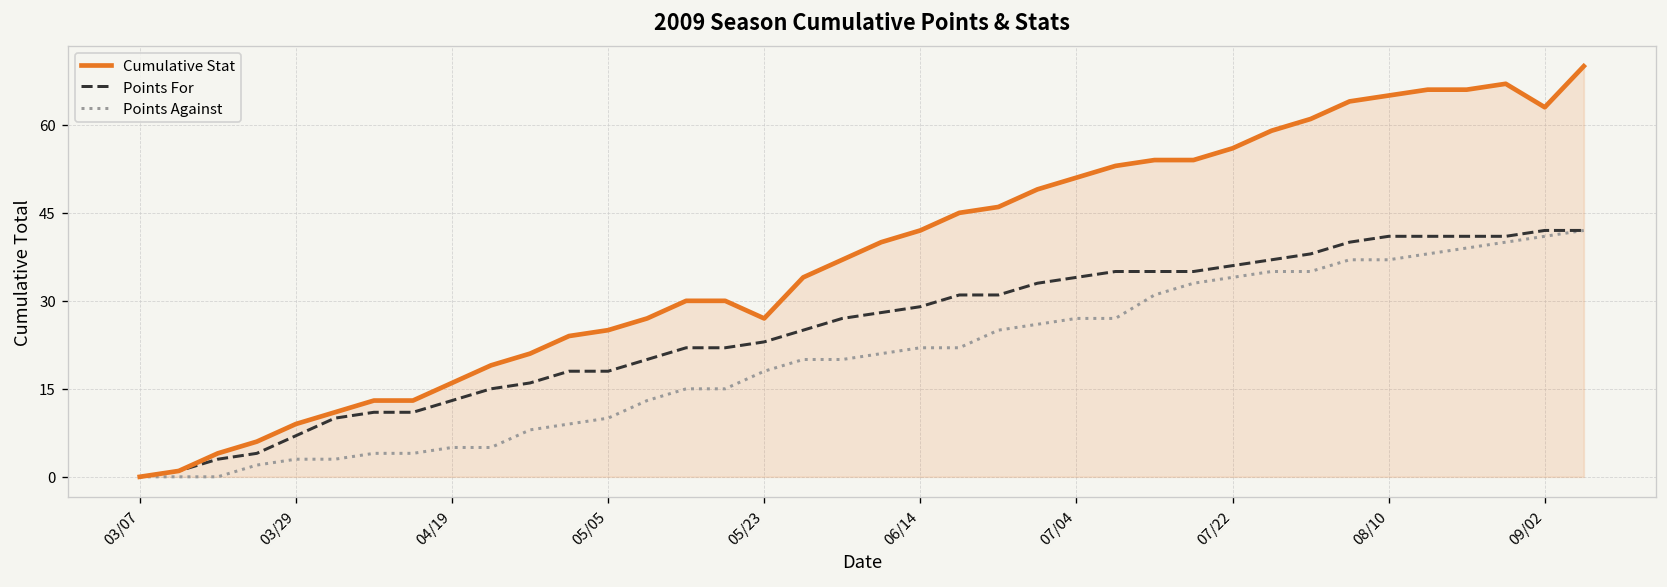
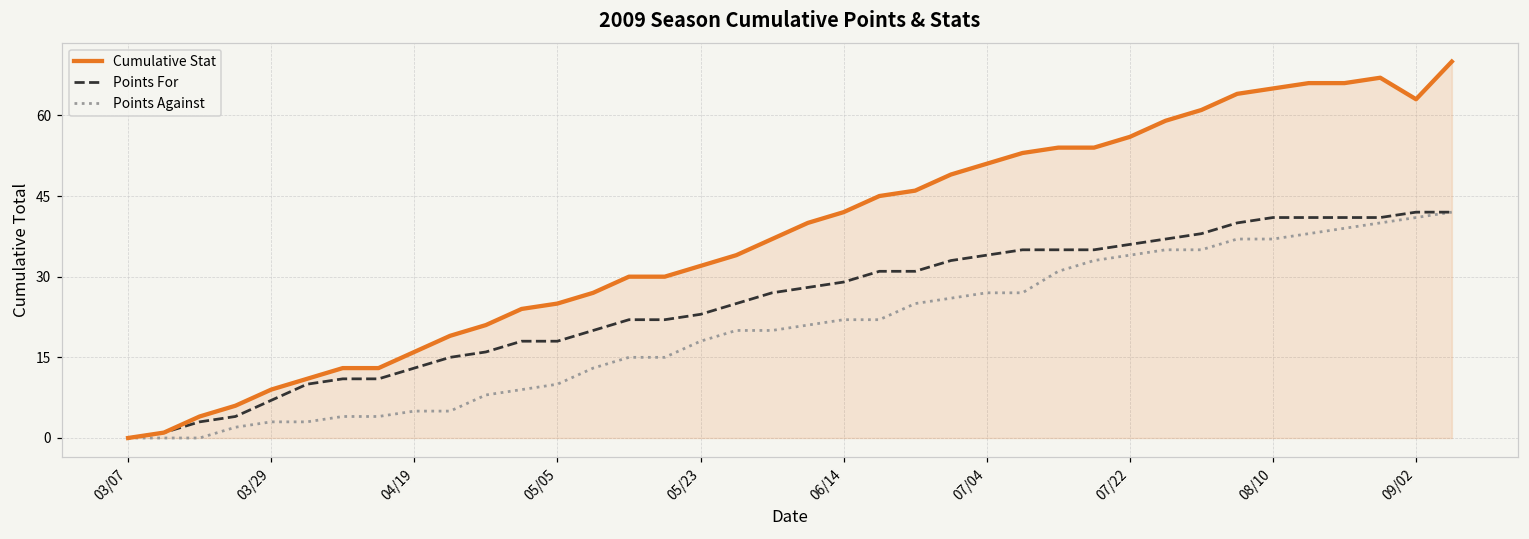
  {
    "Cumulative Stat": {
      "03/29": 9,
      "04/19": 16,
      "05/05": 25,
-     "05/23": 27,
+     "05/23": 32,
      "06/14": 42,
      "07/04": 51,
      "07/22": 56,
      "08/10": 65,
      "09/02": 63
    },
    "Points For": {
      "03/29": 7,
      "04/19": 13,
      "05/05": 18,
      "05/23": 23,
      "06/14": 29,
      "07/04": 34,
      "07/22": 36,
      "08/10": 41,
      "09/02": 42
    },
    "Points Against": {
      "03/29": 3,
      "04/19": 5,
      "05/05": 10,
      "05/23": 18,
      "06/14": 22,
      "07/04": 27,
      "07/22": 34,
      "08/10": 37,
      "09/02": 41
    }
  }
